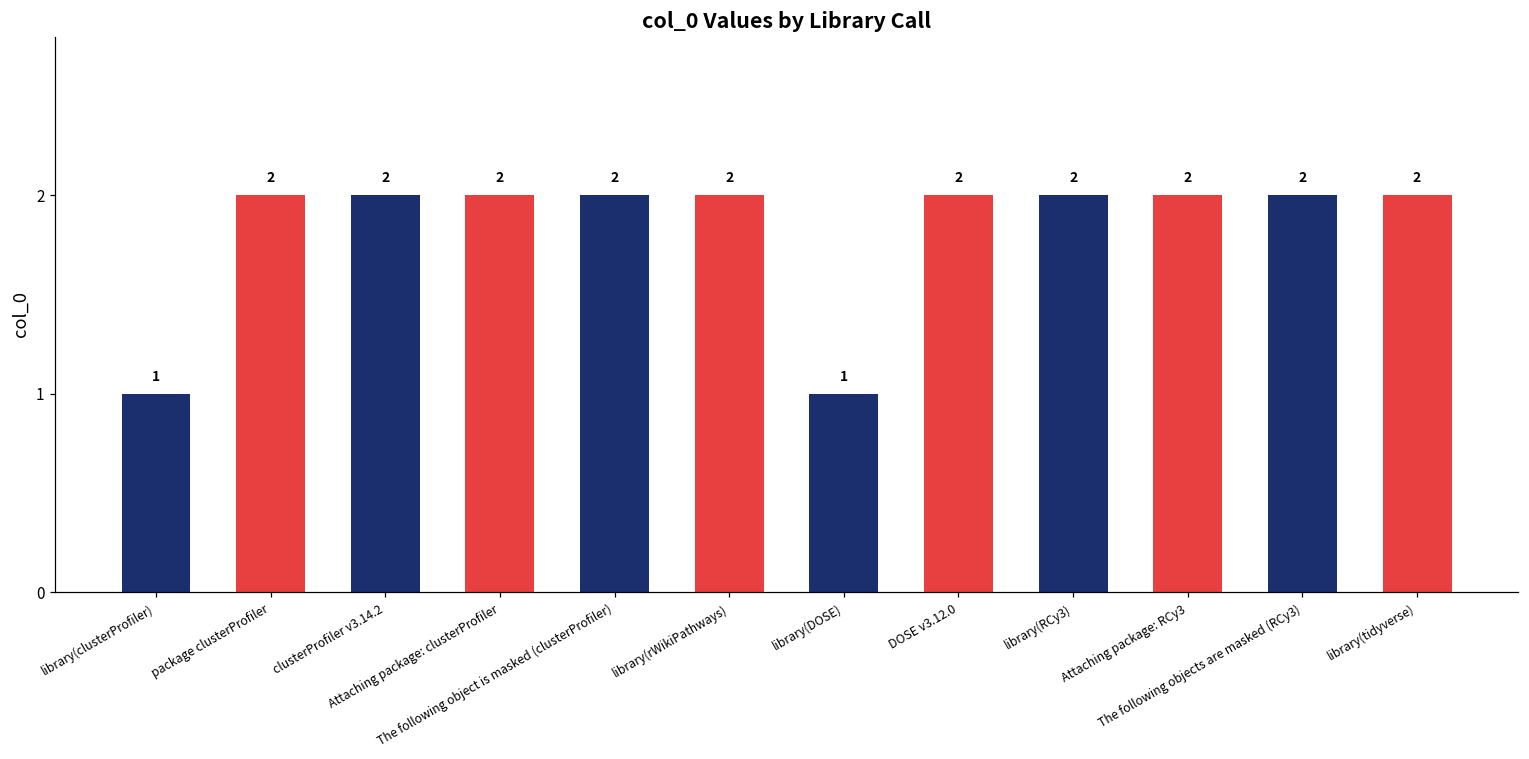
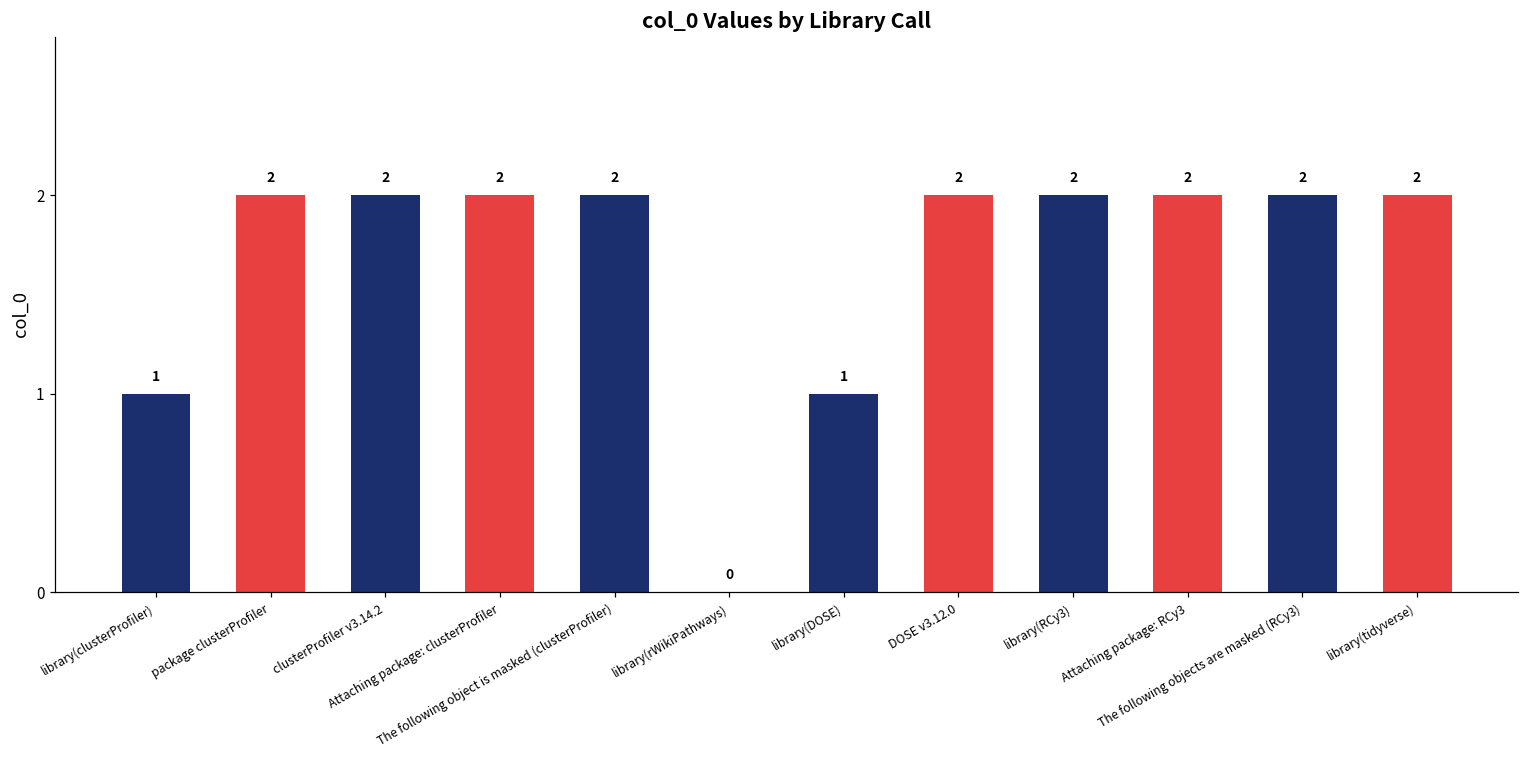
  {
    "library(clusterProfiler)": 1,
    "package clusterProfiler": 2,
    "clusterProfiler v3.14.2": 2,
    "Attaching package: clusterProfiler": 2,
    "The following object is masked (clusterProfiler)": 2,
-   "library(rWikiPathways)": 2,
+   "library(rWikiPathways)": 0,
    "library(DOSE)": 1,
    "DOSE v3.12.0": 2,
    "library(RCy3)": 2,
    "Attaching package: RCy3": 2,
    "The following objects are masked (RCy3)": 2,
    "library(tidyverse)": 2
  }
